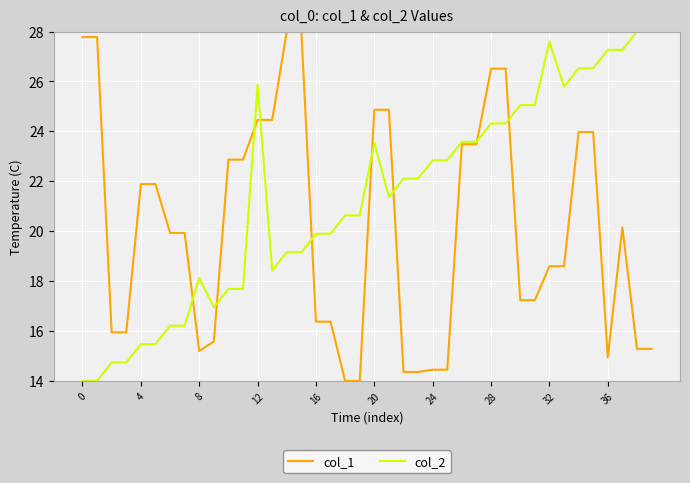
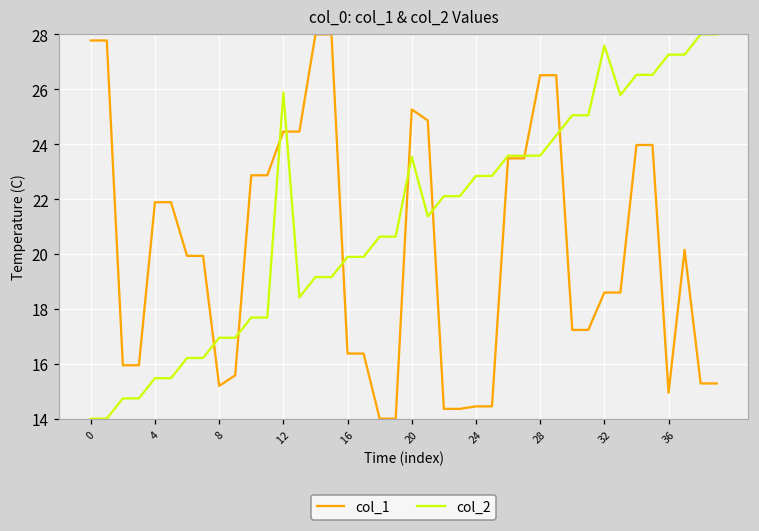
  {
    "col_1": {
      "0": 27.8,
      "4": 21.9,
      "8": 15.2,
      "12": 24.5,
      "16": 16.4,
-     "20": 24.9,
+     "20": 25.3,
      "24": 14.4,
      "28": 26.5,
      "32": 18.6,
      "36": 14.9
    },
    "col_2": {
      "0": 14.0,
      "4": 15.5,
-     "8": 18.1,
+     "8": 16.9,
      "12": 25.9,
      "16": 19.9,
      "20": 23.5,
      "24": 22.8,
-     "28": 24.3,
+     "28": 23.6,
      "32": 27.6,
      "36": 27.3
    }
  }
